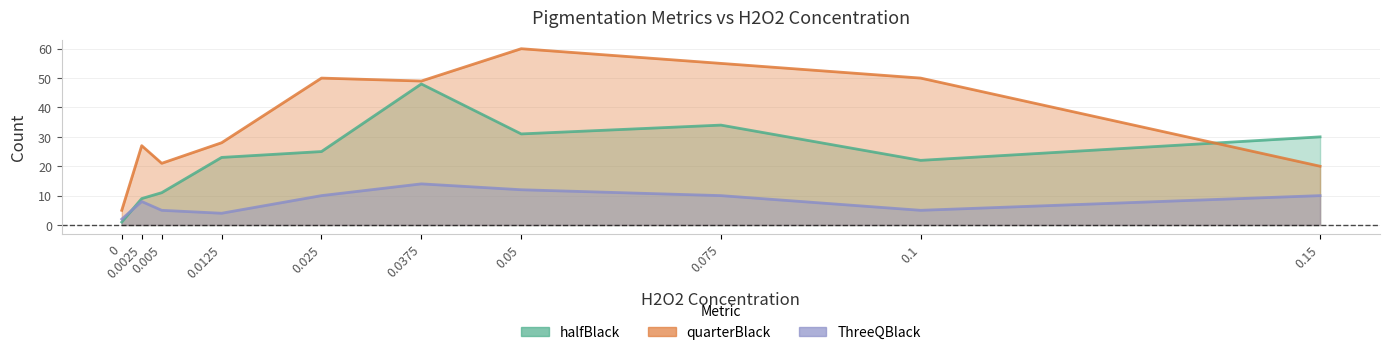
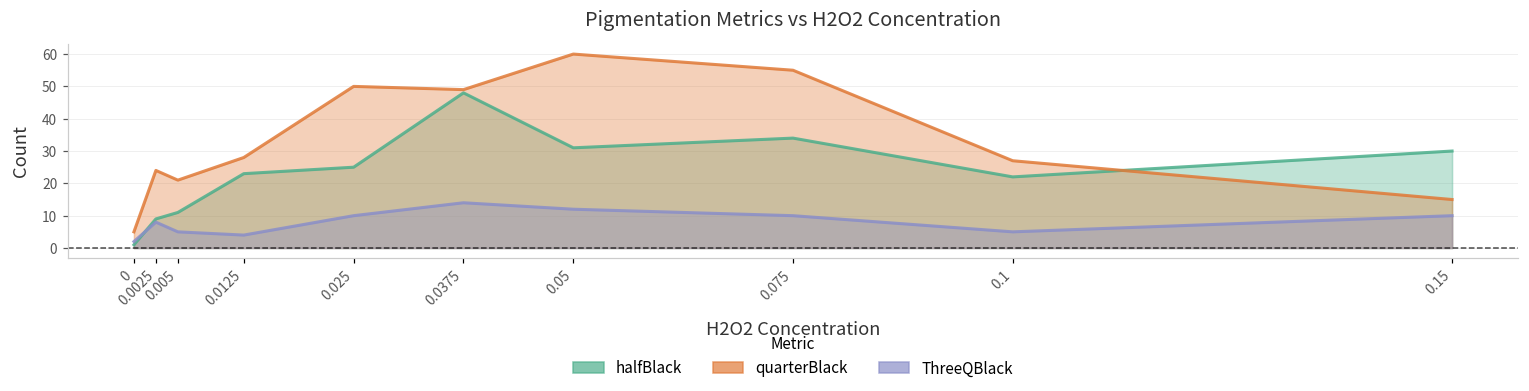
  {
    "quarterBlack": {
      "0": 5,
-     "0.0025": 27,
+     "0.0025": 24,
      "0.005": 21,
      "0.0125": 28,
      "0.025": 50,
      "0.0375": 49,
      "0.05": 60,
      "0.075": 55,
-     "0.1": 50,
-     "0.15": 20
+     "0.1": 27,
+     "0.15": 15
    }
  }
